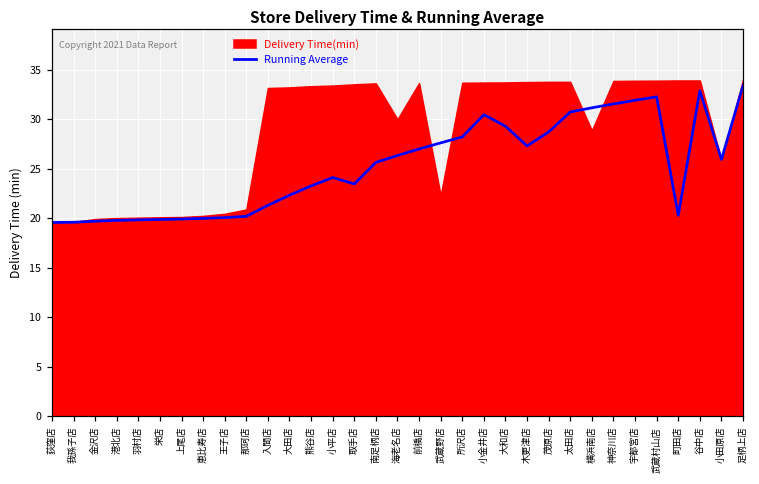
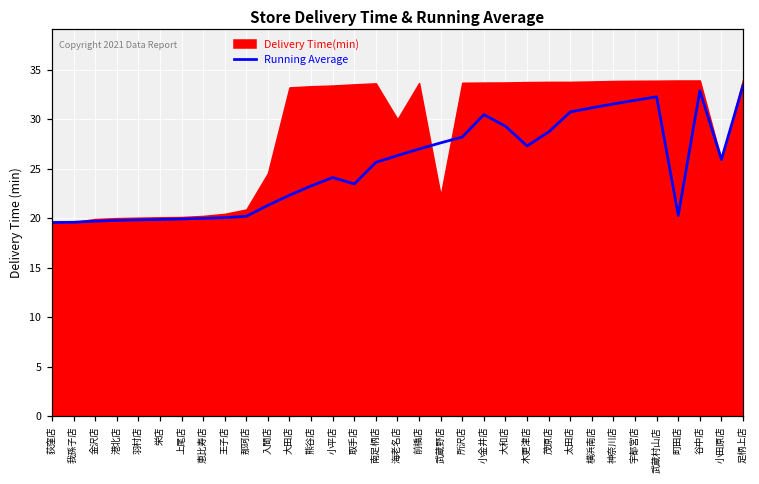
  {
    "Running Average": {
      "王子店": 20,
      "那珂店": 20,
      "入間店": 21,
      "大田店": 22,
      "熊谷店": 23,
      "小平店": 24,
      "取手店": 23,
      "南足柄店": 26,
      "海老名店": 26,
      "前橋店": 27,
      "武蔵野店": 28,
      "所沢店": 28,
      "小金井店": 30,
      "大和店": 29,
      "木更津店": 27,
      "茂原店": 29,
      "太田店": 31,
      "横浜南店": 31,
      "神奈川店": 32,
      "宇都宮店": 32,
      "武蔵村山店": 32,
      "町田店": 20,
      "谷中店": 33,
      "足柄上店": 33
    },
    "Delivery Time(min)": {
      "王子店": 20,
      "那珂店": 21,
-     "入間店": 33,
+     "入間店": 25,
      "大田店": 33,
      "熊谷店": 33,
      "小平店": 33,
      "取手店": 34,
      "南足柄店": 34,
      "海老名店": 30,
      "前橋店": 34,
      "武蔵野店": 22,
      "所沢店": 34,
      "小金井店": 34,
      "大和店": 34,
      "木更津店": 34,
      "茂原店": 34,
      "太田店": 34,
-     "横浜南店": 29,
+     "横浜南店": 34,
      "神奈川店": 34,
      "宇都宮店": 34,
      "武蔵村山店": 34,
      "町田店": 34,
      "谷中店": 34,
      "足柄上店": 34
    }
  }
